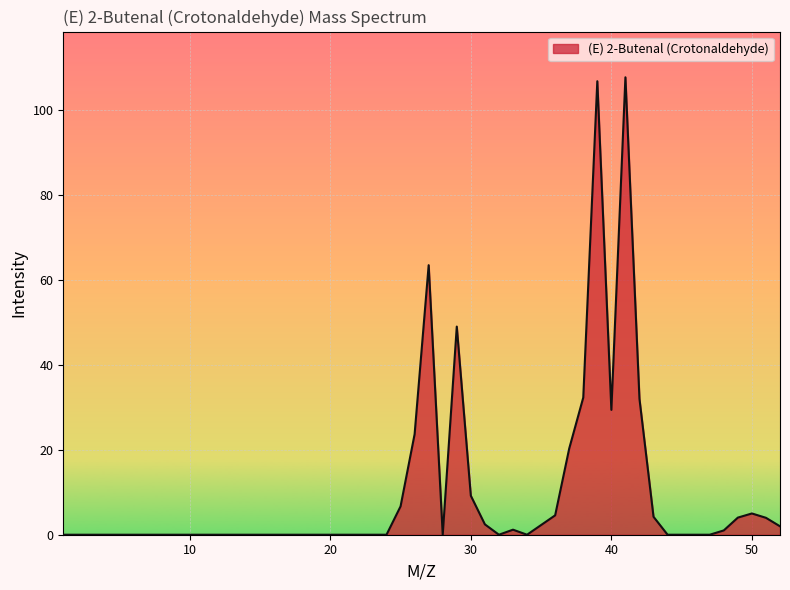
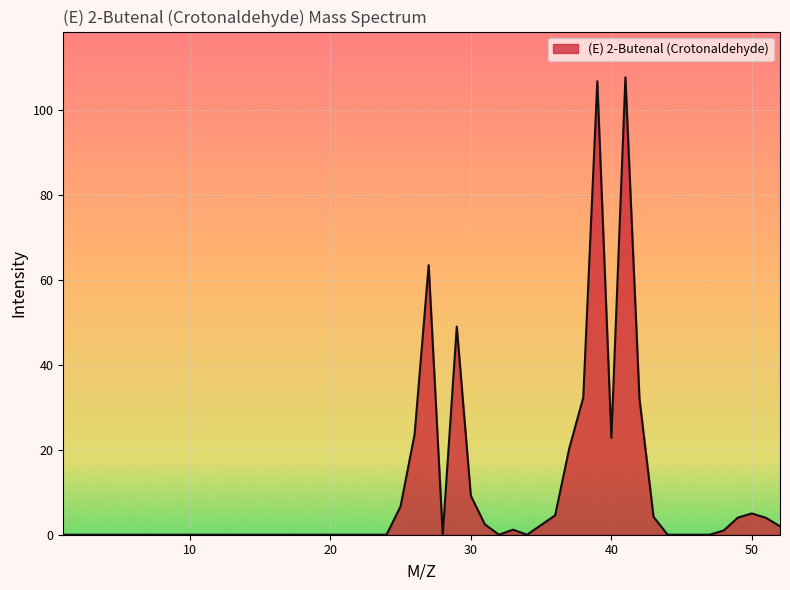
  {
    "20": 0,
    "30": 9,
-   "40": 29,
+   "40": 23,
    "50": 5
  }
